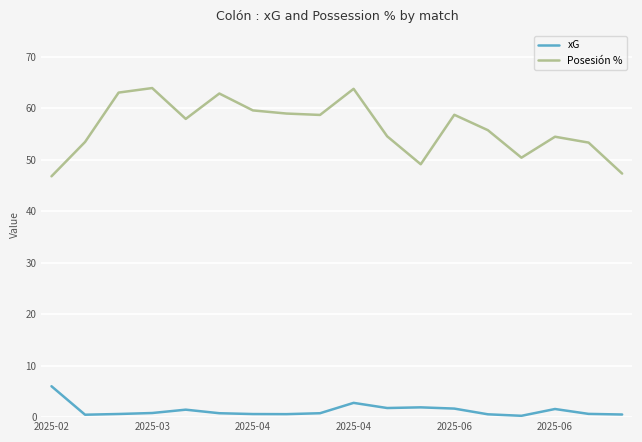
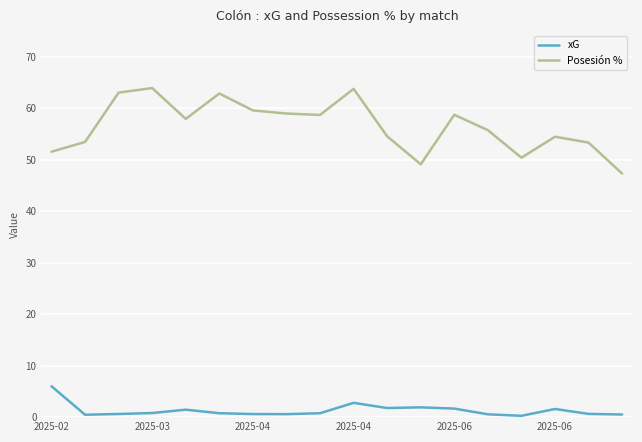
  {
    "xG": {
      "2025-02": 6,
      "2025-03": 1
    },
    "Posesión %": {
-     "2025-02": 47,
+     "2025-02": 52,
      "2025-03": 64
    }
  }
